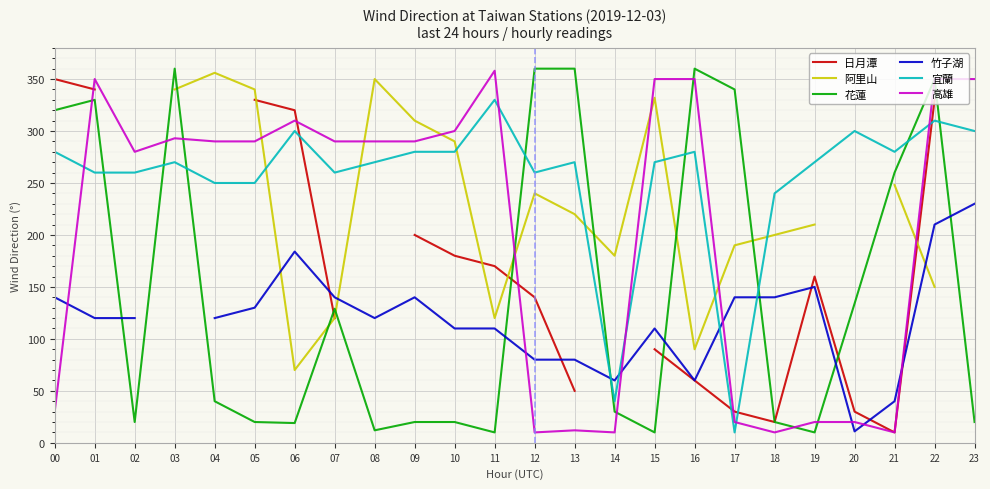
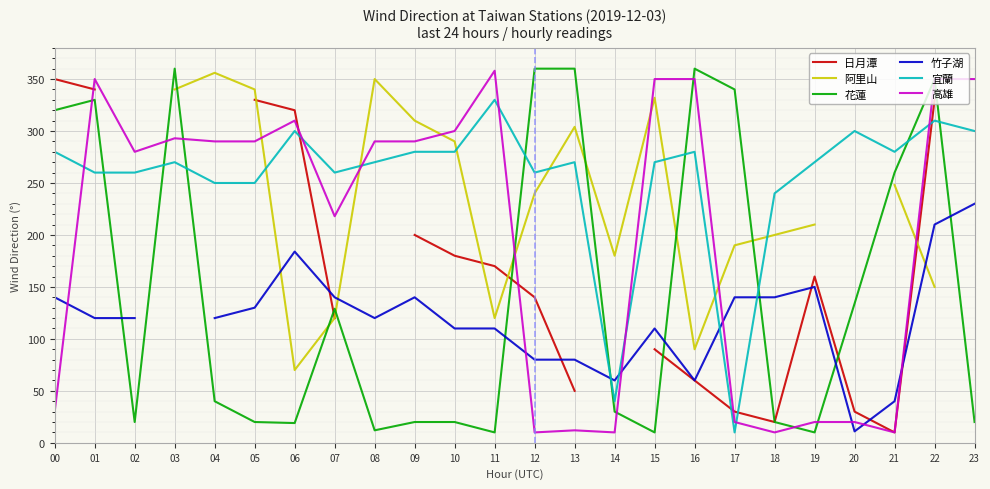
  {
    "日月潭": {
      "00": 350,
      "01": 340,
      "05": 330,
      "06": 320,
      "09": 200,
      "10": 180,
      "11": 170,
      "12": 140,
      "13": 50,
      "15": 90,
      "17": 30,
      "19": 160,
      "20": 30
    },
    "阿里山": {
      "00": 100,
      "03": 340,
      "04": 356,
      "05": 340,
      "06": 70,
      "08": 350,
      "09": 310,
      "10": 290,
      "11": 120,
      "12": 240,
-     "13": 220,
+     "13": 304,
      "14": 180,
      "15": 332,
      "16": 90,
      "17": 190,
      "18": 200,
      "19": 210,
      "21": 248,
      "22": 150
    },
    "花蓮": {
      "00": 320,
      "01": 330,
      "02": 20,
      "03": 360,
      "04": 40,
      "05": 20,
      "06": 19,
      "07": 129,
      "08": 12,
      "09": 20,
      "10": 20,
      "11": 10,
      "12": 360,
      "13": 360,
      "14": 30,
      "15": 10,
      "16": 360,
      "17": 340,
      "19": 10,
      "20": 134,
      "21": 260,
      "23": 20
    },
    "竹子湖": {
      "00": 140,
      "01": 120,
      "02": 120,
      "04": 120,
      "05": 130,
      "06": 184,
      "07": 140,
      "08": 120,
      "09": 140,
      "10": 110,
      "11": 110,
      "12": 80,
      "13": 80,
      "14": 60,
      "15": 110,
      "17": 140,
      "18": 140,
      "19": 150,
      "20": 11,
      "21": 40,
      "22": 210,
      "23": 230
    },
    "宜蘭": {
      "00": 280,
      "01": 260,
      "02": 260,
      "03": 270,
      "04": 250,
      "05": 250,
      "06": 300,
      "07": 260,
      "08": 270,
      "09": 280,
      "10": 280,
      "11": 330,
      "12": 260,
      "13": 270,
      "14": 40,
      "15": 270,
      "16": 280,
      "17": 10,
      "18": 240,
      "19": 270,
      "20": 300,
      "21": 280,
      "22": 310,
      "23": 300
    },
    "高雄": {
      "00": 30,
      "01": 350,
      "02": 280,
      "03": 293,
      "04": 290,
      "05": 290,
      "06": 310,
-     "07": 290,
+     "07": 218,
      "08": 290,
      "09": 290,
      "10": 300,
      "11": 358,
      "12": 10,
      "13": 12,
      "14": 10,
      "15": 350,
      "16": 350,
      "17": 20,
      "18": 10,
      "19": 20,
      "20": 20,
      "23": 350
    }
  }
